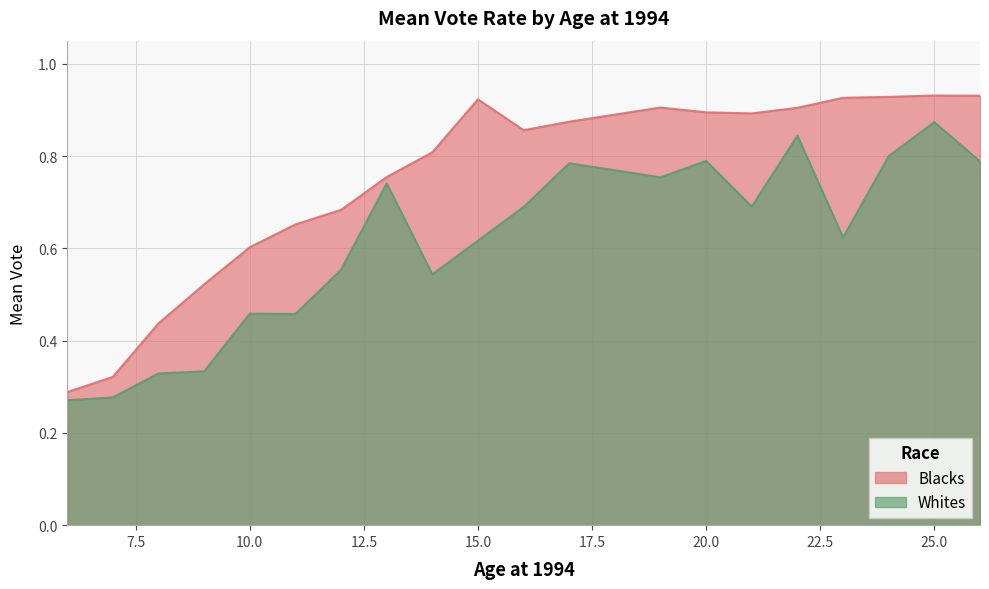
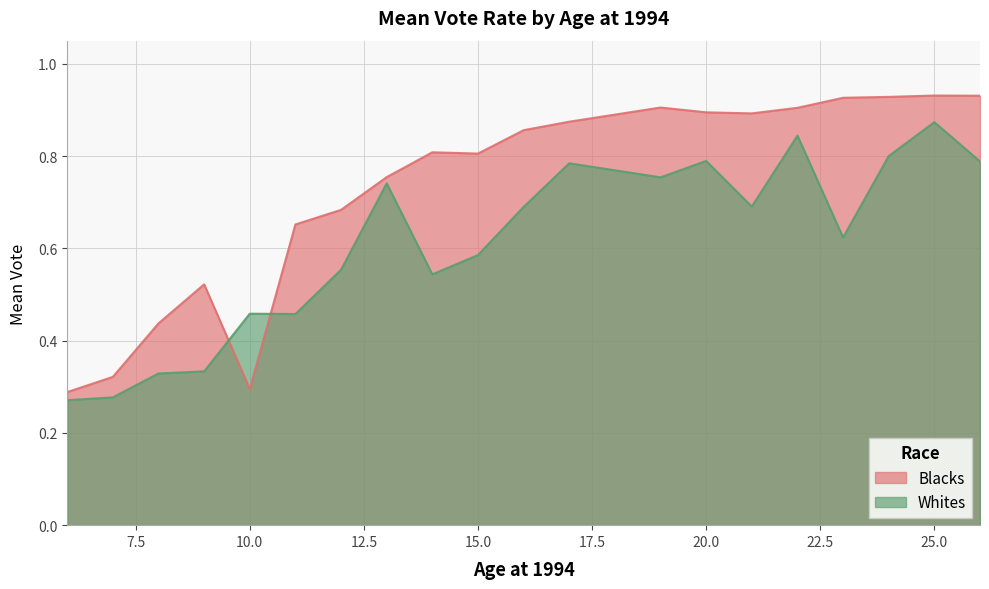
  {
    "Blacks": {
-     "10.0": 0.60,
-     "15.0": 0.92,
+     "10.0": 0.30,
+     "15.0": 0.81,
      "20.0": 0.89,
      "25.0": 0.93
    },
    "Whites": {
      "10.0": 0.46,
-     "15.0": 0.62,
+     "15.0": 0.59,
      "20.0": 0.79,
      "25.0": 0.87
    }
  }
